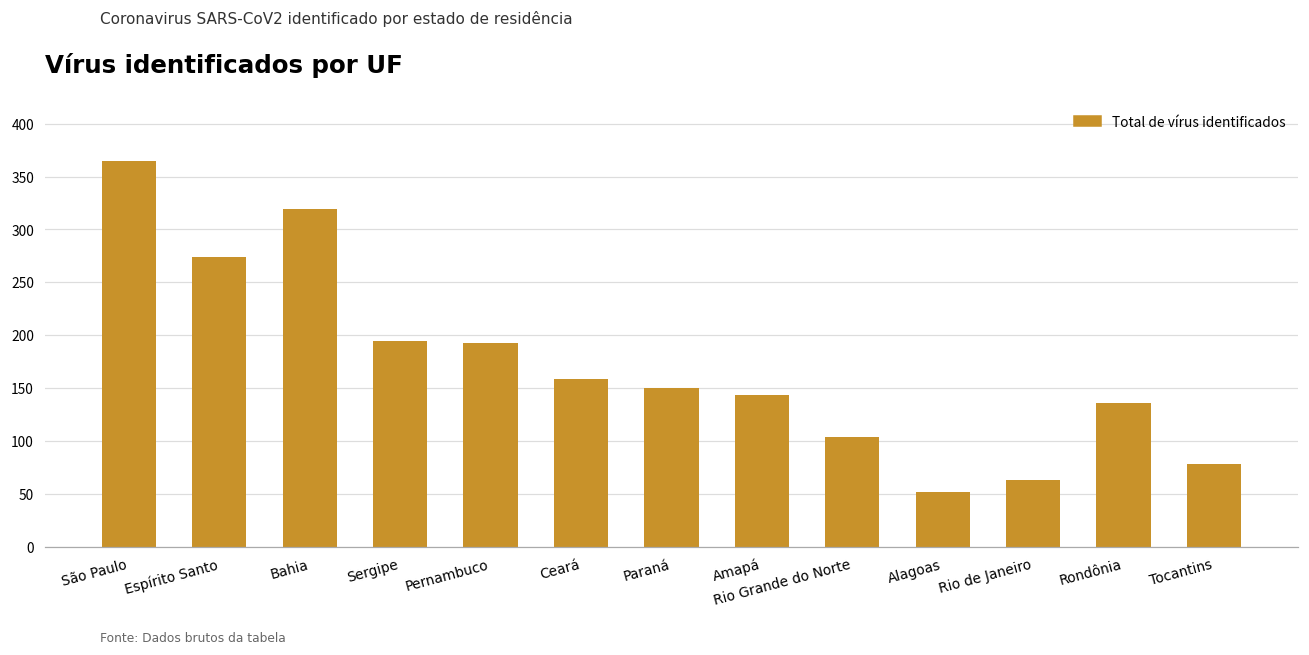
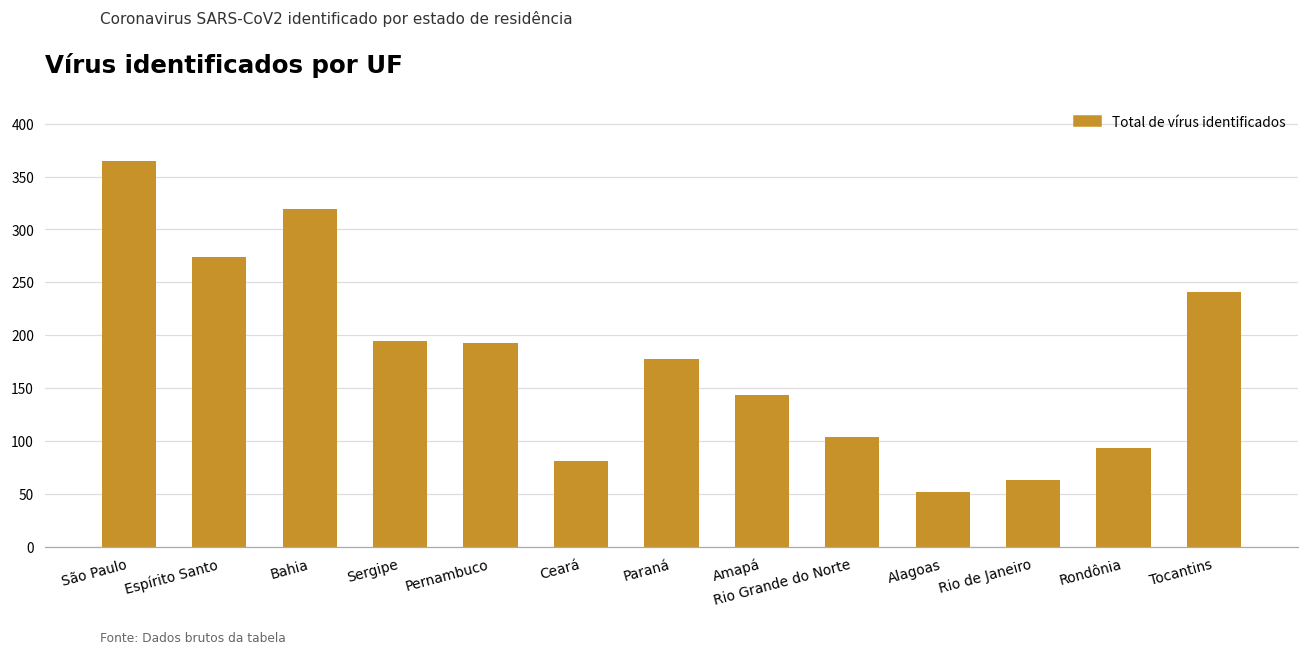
  {
    "São Paulo": 370,
    "Espírito Santo": 270,
    "Bahia": 320,
    "Sergipe": 190,
    "Pernambuco": 190,
-   "Ceará": 160,
-   "Paraná": 150,
+   "Ceará": 80,
+   "Paraná": 180,
    "Amapá": 140,
    "Rio Grande do Norte": 100,
    "Alagoas": 50,
    "Rio de Janeiro": 60,
-   "Rondônia": 140,
-   "Tocantins": 80
+   "Rondônia": 90,
+   "Tocantins": 240
  }
